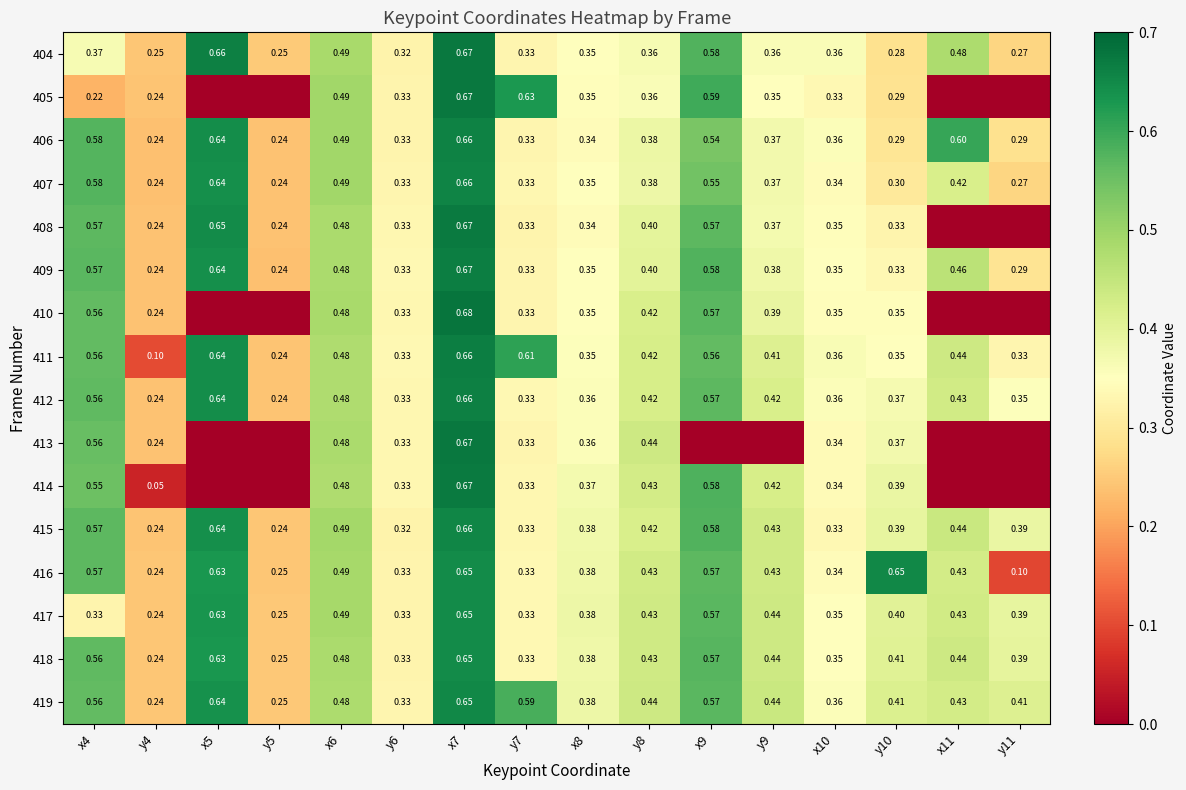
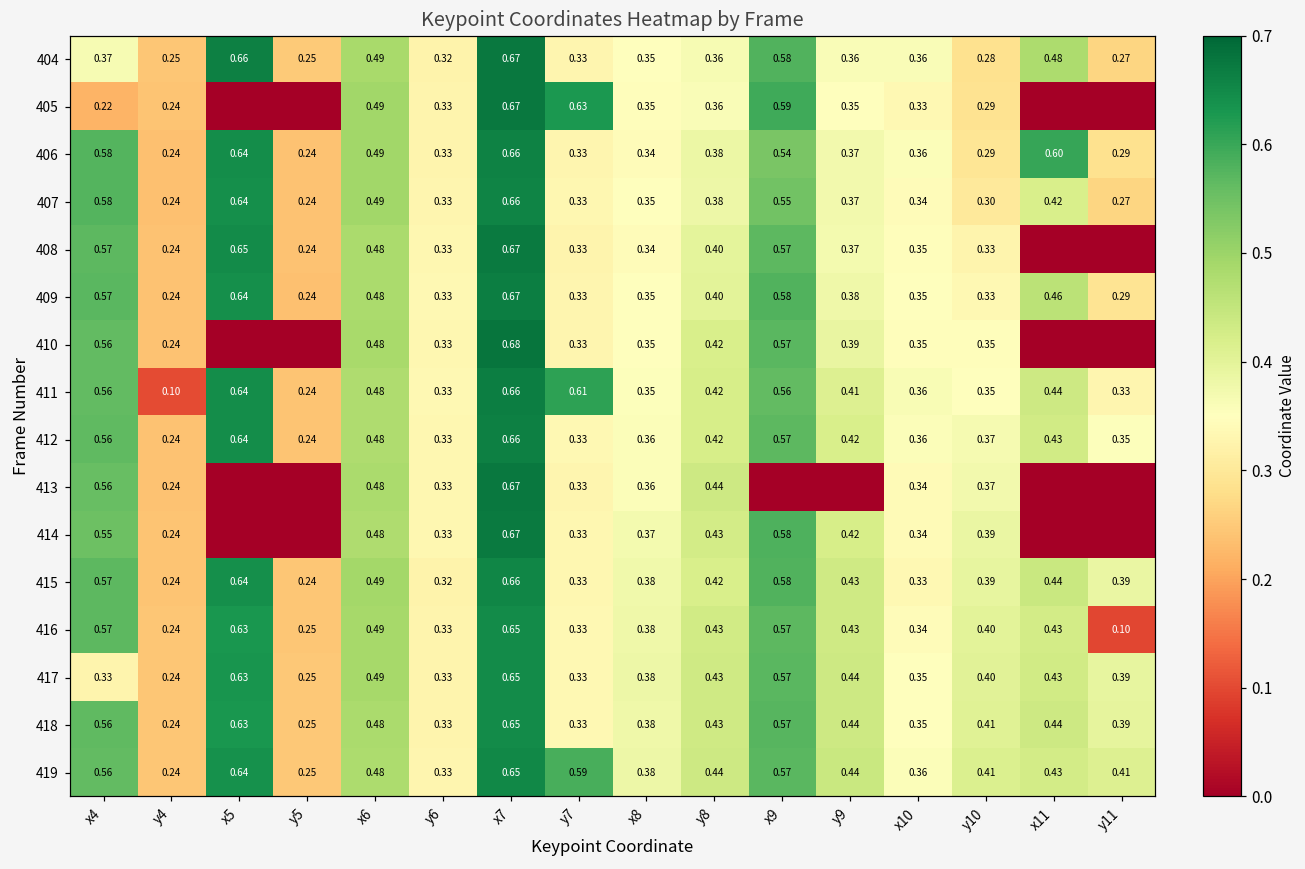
  {
    "414": {
      "x4": 0.55,
-     "y4": 0.05,
+     "y4": 0.24,
      "x6": 0.48,
      "y6": 0.33,
      "x7": 0.67,
      "y7": 0.33,
      "x8": 0.37,
      "y8": 0.43,
      "x9": 0.58,
      "y9": 0.42,
      "x10": 0.34,
      "y10": 0.39
    },
    "416": {
      "x4": 0.57,
      "y4": 0.24,
      "x5": 0.63,
      "y5": 0.25,
      "x6": 0.49,
      "y6": 0.33,
      "x7": 0.65,
      "y7": 0.33,
      "x8": 0.38,
      "y8": 0.43,
      "x9": 0.57,
      "y9": 0.43,
      "x10": 0.34,
-     "y10": 0.65,
+     "y10": 0.40,
      "x11": 0.43,
      "y11": 0.10
    }
  }
